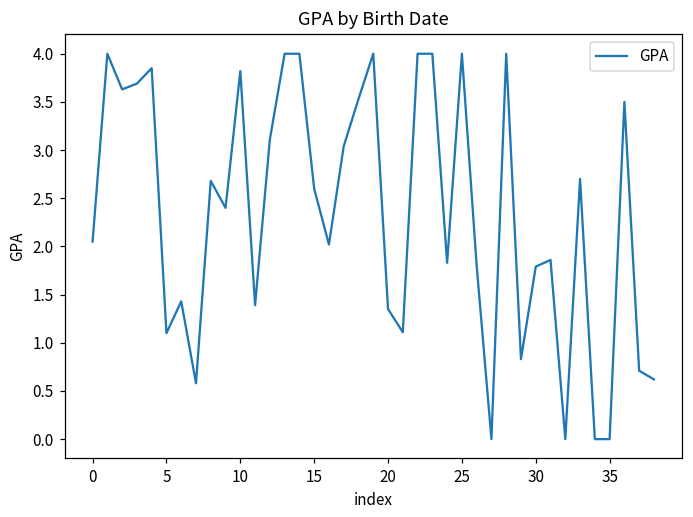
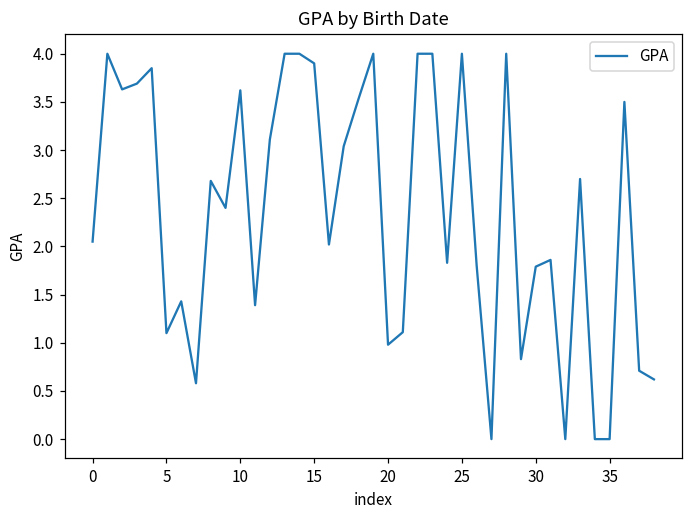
  {
    "0": 2.1,
    "5": 1.1,
-   "10": 3.8,
-   "15": 2.6,
-   "20": 1.4,
+   "10": 3.6,
+   "15": 3.9,
+   "20": 1.0,
    "25": 4.0,
    "30": 1.8,
    "35": 0.0
  }
